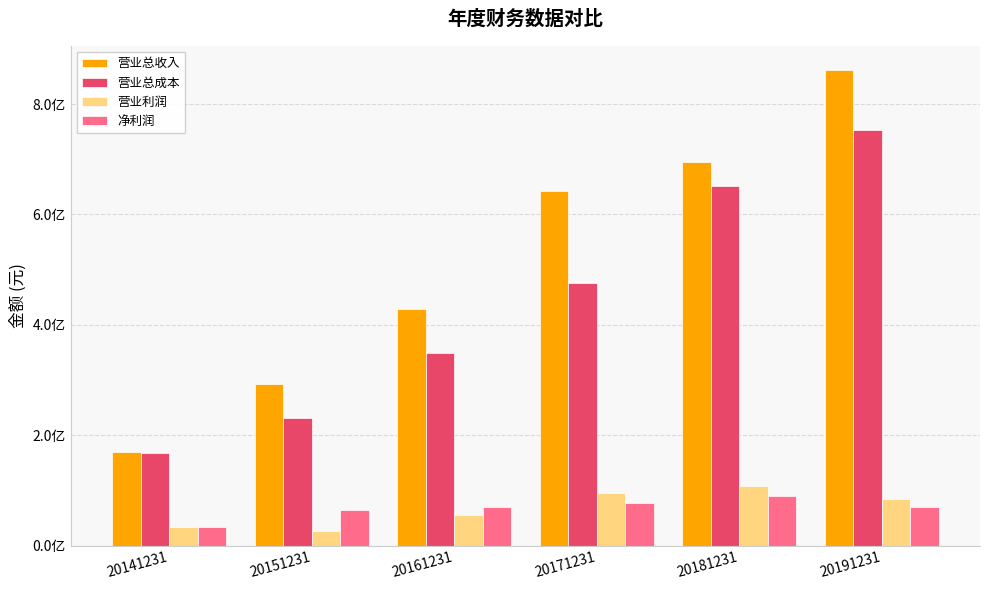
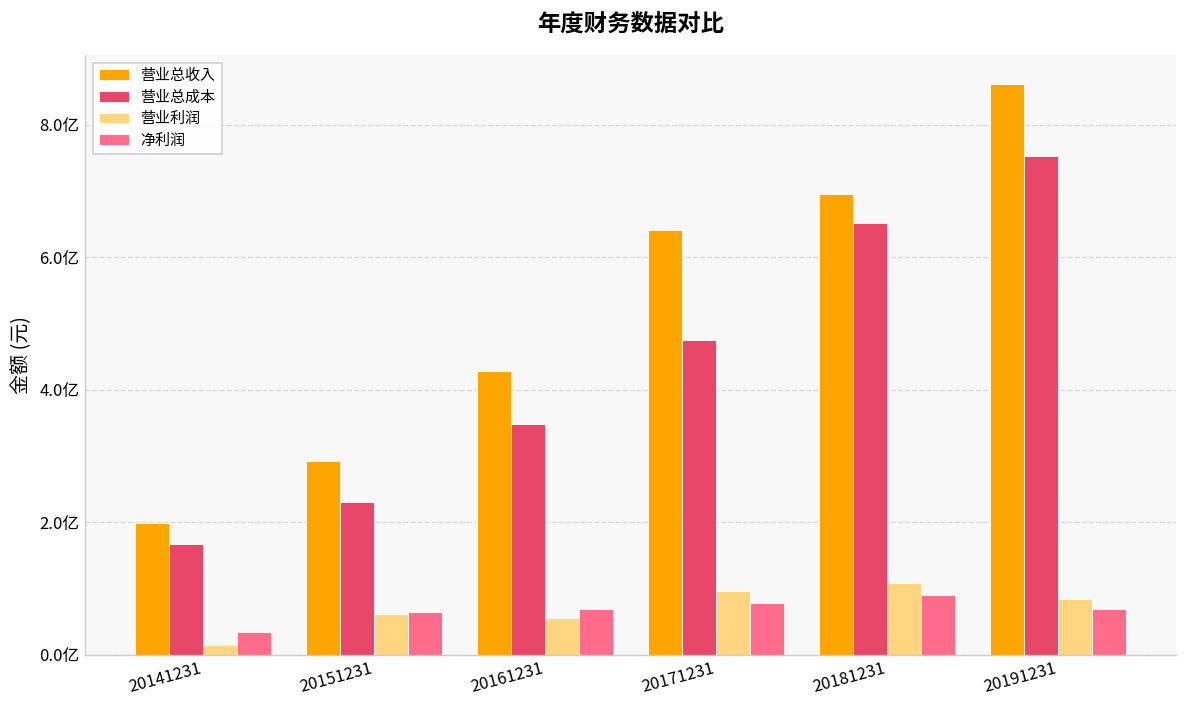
  {
    "营业总收入": {
-     "20141231": "1.7亿",
+     "20141231": "2.0亿",
      "20151231": "2.9亿",
      "20161231": "4.3亿",
      "20171231": "6.4亿",
      "20181231": "7.0亿",
      "20191231": "8.6亿"
    },
    "营业利润": {
-     "20141231": "0.3亿",
-     "20151231": "0.3亿",
+     "20141231": "0.1亿",
+     "20151231": "0.6亿",
      "20161231": "0.6亿",
      "20171231": "1.0亿",
      "20181231": "1.1亿",
      "20191231": "0.8亿"
    }
  }
